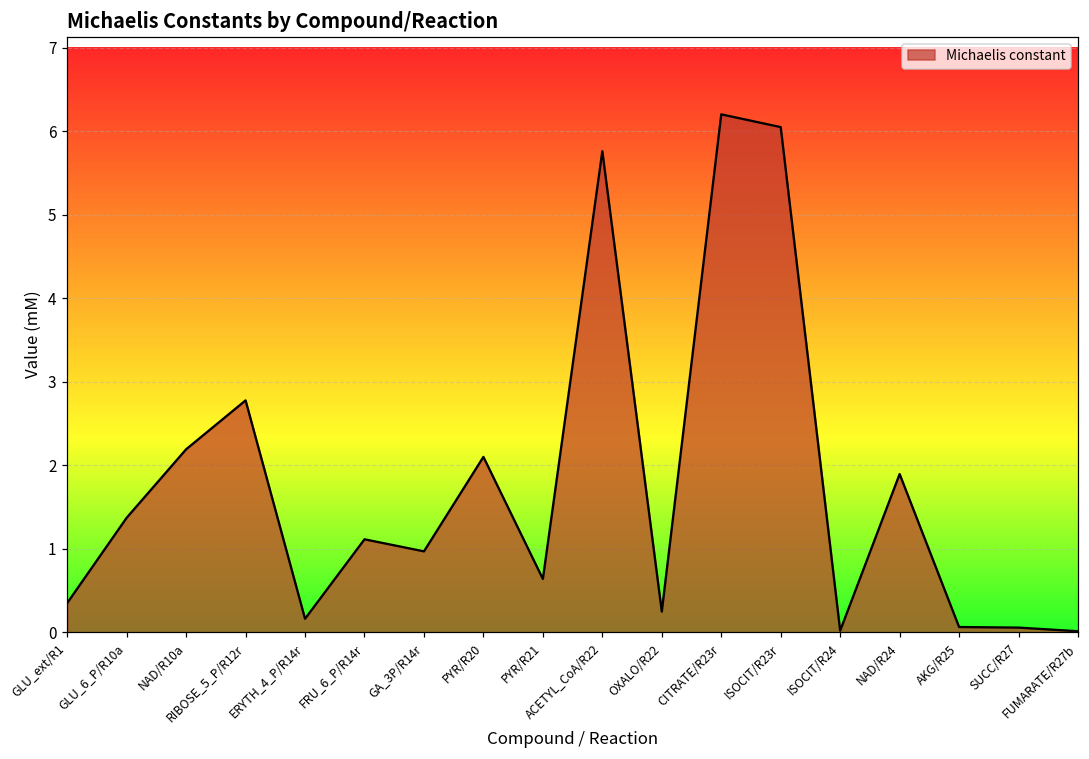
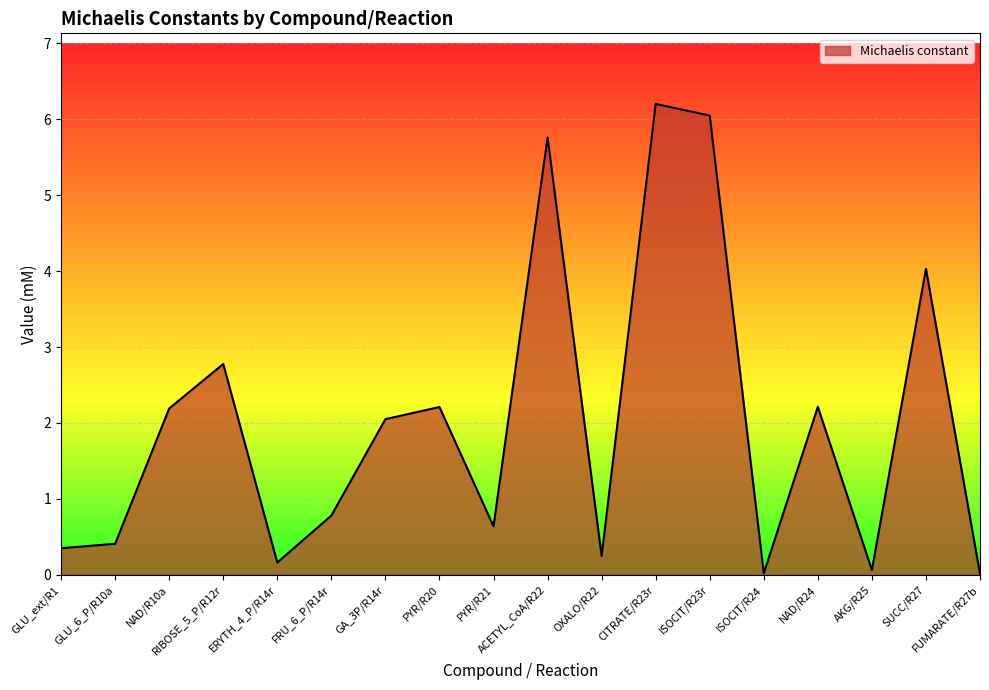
  {
    "GLU_ext/R1": 0.4,
-   "GLU_6_P/R10a": 1.4,
+   "GLU_6_P/R10a": 0.4,
    "NAD/R10a": 2.2,
    "RIBOSE_5_P/R12r": 2.8,
    "ERYTH_4_P/R14r": 0.2,
-   "FRU_6_P/R14r": 1.1,
-   "GA_3P/R14r": 1.0,
-   "PYR/R20": 2.1,
+   "FRU_6_P/R14r": 0.8,
+   "GA_3P/R14r": 2.1,
+   "PYR/R20": 2.2,
    "PYR/R21": 0.6,
    "ACETYL_CoA/R22": 5.8,
    "OXALO/R22": 0.2,
    "CITRATE/R23r": 6.2,
    "ISOCIT/R23r": 6.0,
    "ISOCIT/R24": 0.0,
-   "NAD/R24": 1.9,
+   "NAD/R24": 2.2,
    "AKG/R25": 0.1,
-   "SUCC/R27": 0.1,
+   "SUCC/R27": 4.0,
    "FUMARATE/R27b": 0.0
  }
